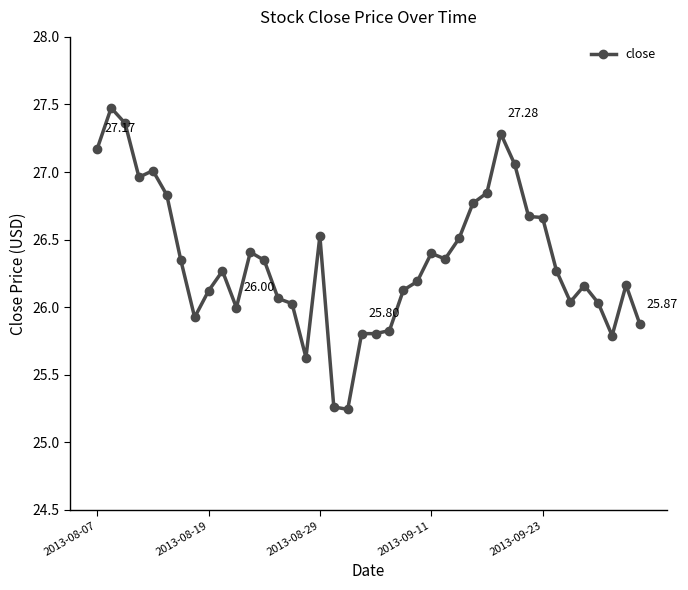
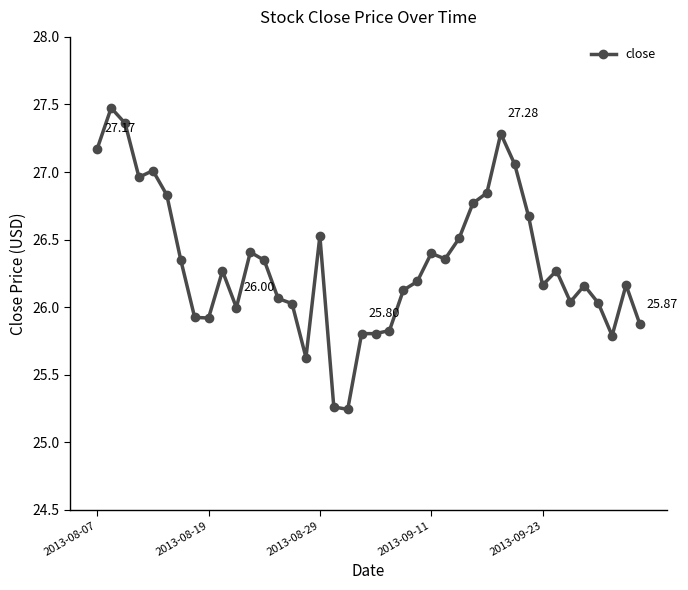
  {
-   "2013-08-19": 26.12,
+   "2013-08-19": 25.92,
    "2013-08-29": 26.53,
    "2013-09-11": 26.40,
-   "2013-09-23": 26.66
+   "2013-09-23": 26.16
  }
